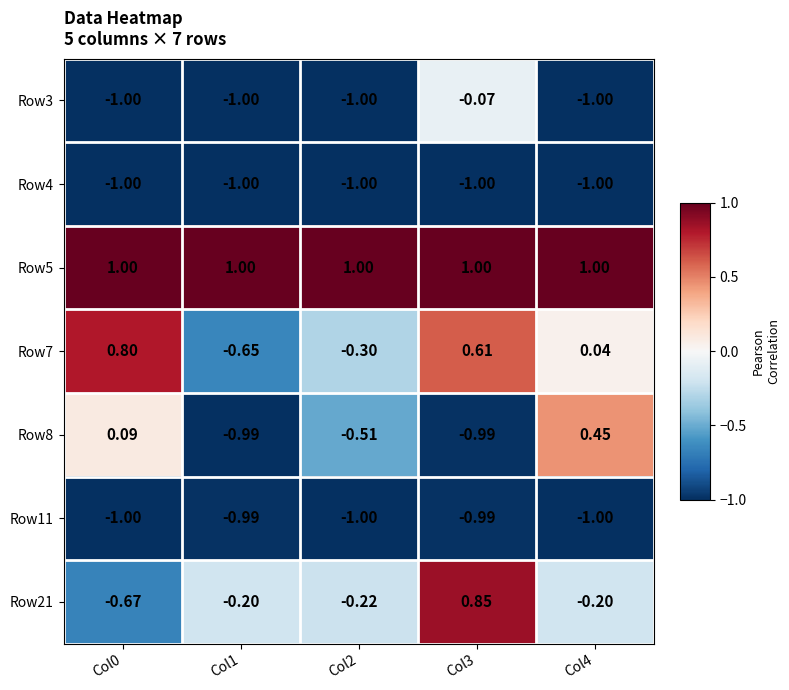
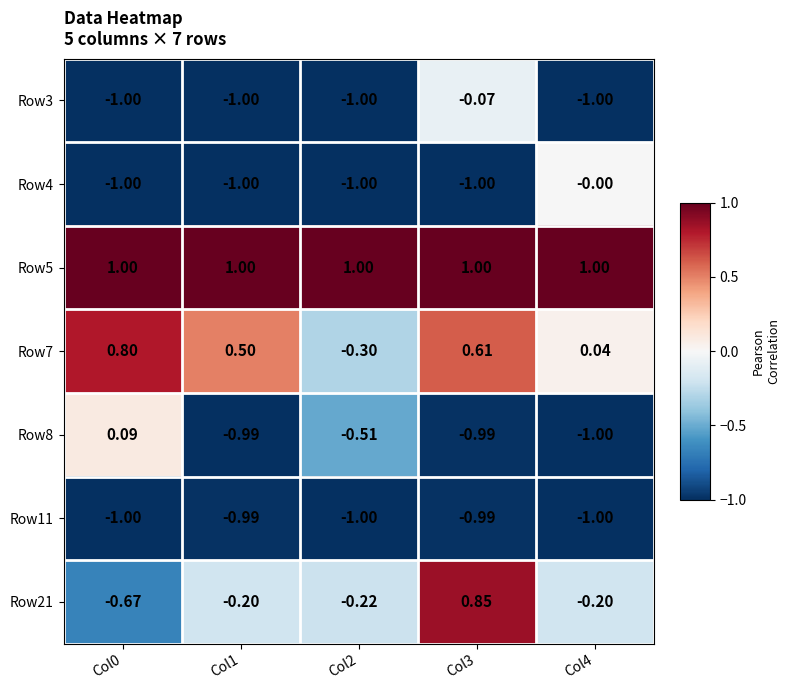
  {
    "Row3": {
      "Col0": -1.00,
      "Col1": -1.00,
      "Col2": -1.00,
      "Col3": -0.07,
      "Col4": -1.00
    },
    "Row4": {
      "Col0": -1.00,
      "Col1": -1.00,
      "Col2": -1.00,
      "Col3": -1.00,
-     "Col4": -1.00
+     "Col4": -0.00
    },
    "Row5": {
      "Col0": 1.00,
      "Col1": 1.00,
      "Col2": 1.00,
      "Col3": 1.00,
      "Col4": 1.00
    },
    "Row7": {
      "Col0": 0.80,
-     "Col1": -0.65,
+     "Col1": 0.50,
      "Col2": -0.30,
      "Col3": 0.61,
      "Col4": 0.04
    },
    "Row8": {
      "Col0": 0.09,
      "Col1": -0.99,
      "Col2": -0.51,
      "Col3": -0.99,
-     "Col4": 0.45
+     "Col4": -1.00
    },
    "Row11": {
      "Col0": -1.00,
      "Col1": -0.99,
      "Col2": -1.00,
      "Col3": -0.99,
      "Col4": -1.00
    },
    "Row21": {
      "Col0": -0.67,
      "Col1": -0.20,
      "Col2": -0.22,
      "Col3": 0.85,
      "Col4": -0.20
    }
  }
